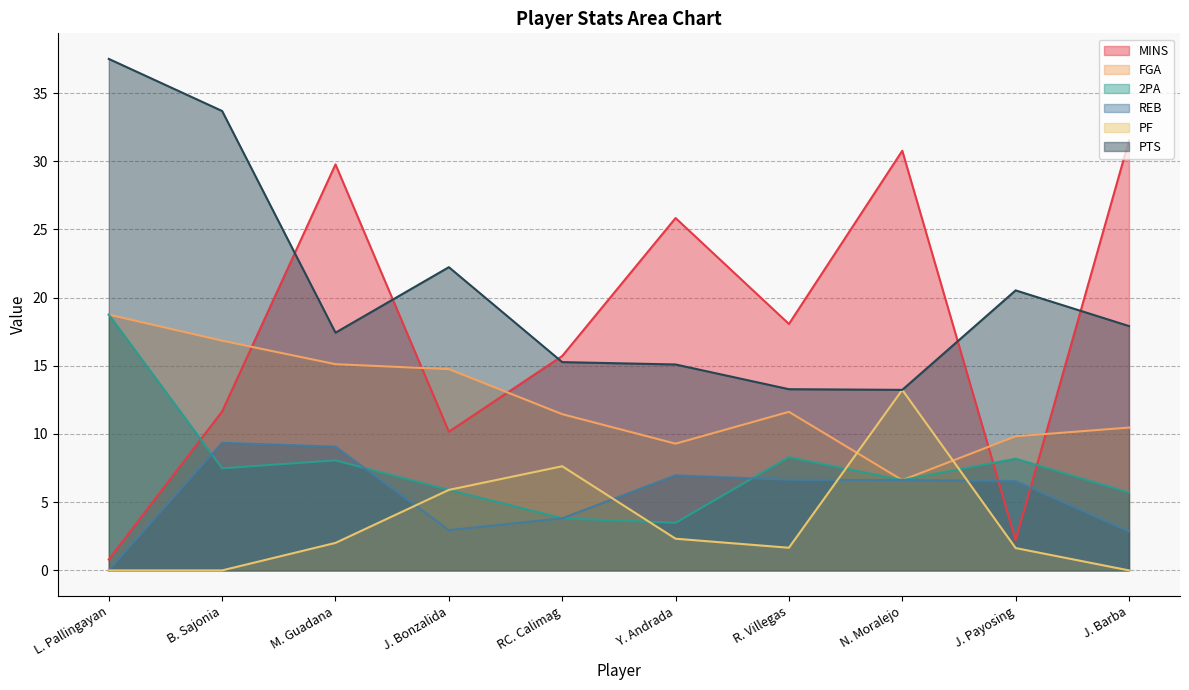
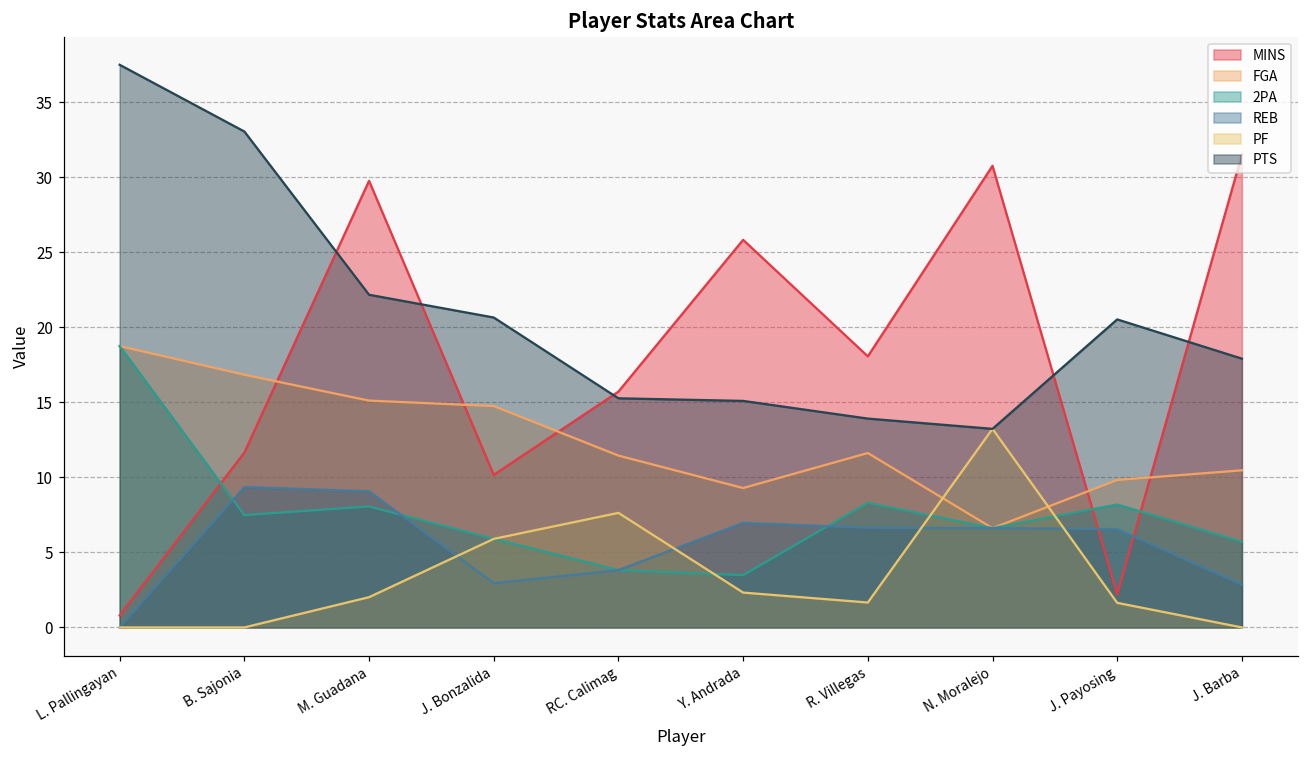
  {
    "MINS": {
      "L. Pallingayan": 0.8,
      "B. Sajonia": 11.7,
      "M. Guadana": 29.8,
      "J. Bonzalida": 10.2,
      "RC. Calimag": 15.7,
      "Y. Andrada": 25.8,
      "R. Villegas": 18.1,
      "N. Moralejo": 30.8,
      "J. Payosing": 2.2
    },
    "PTS": {
      "L. Pallingayan": 37.5,
-     "B. Sajonia": 33.7,
-     "M. Guadana": 17.4,
-     "J. Bonzalida": 22.2,
+     "B. Sajonia": 33.1,
+     "M. Guadana": 22.2,
+     "J. Bonzalida": 20.7,
      "RC. Calimag": 15.3,
      "Y. Andrada": 15.1,
-     "R. Villegas": 13.3,
+     "R. Villegas": 13.9,
      "J. Payosing": 20.5,
      "J. Barba": 17.9
    }
  }
